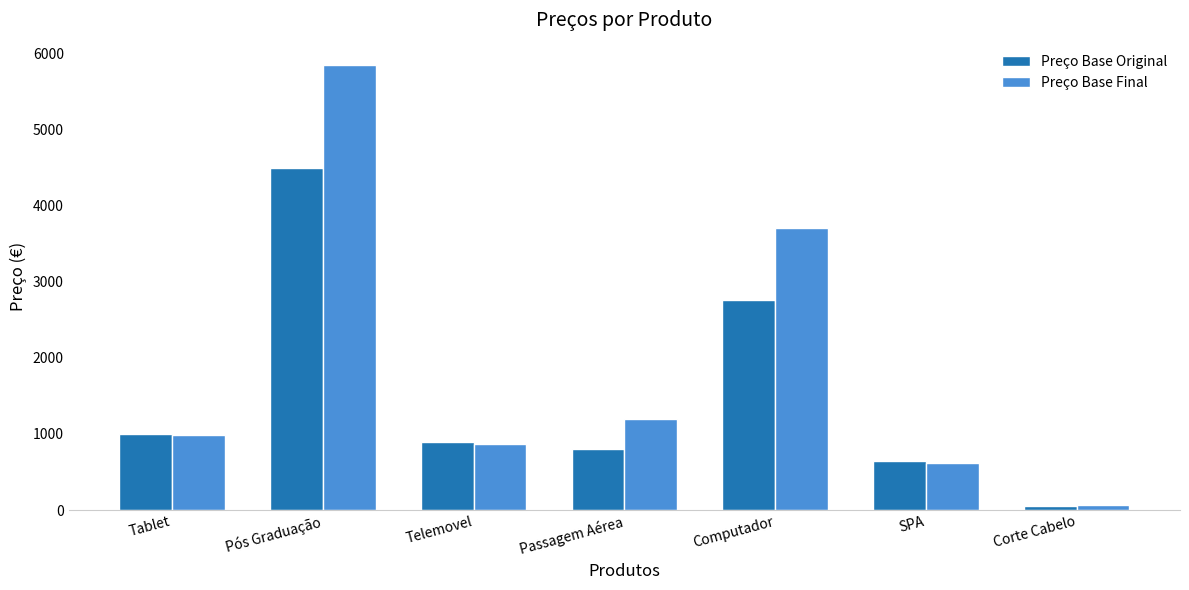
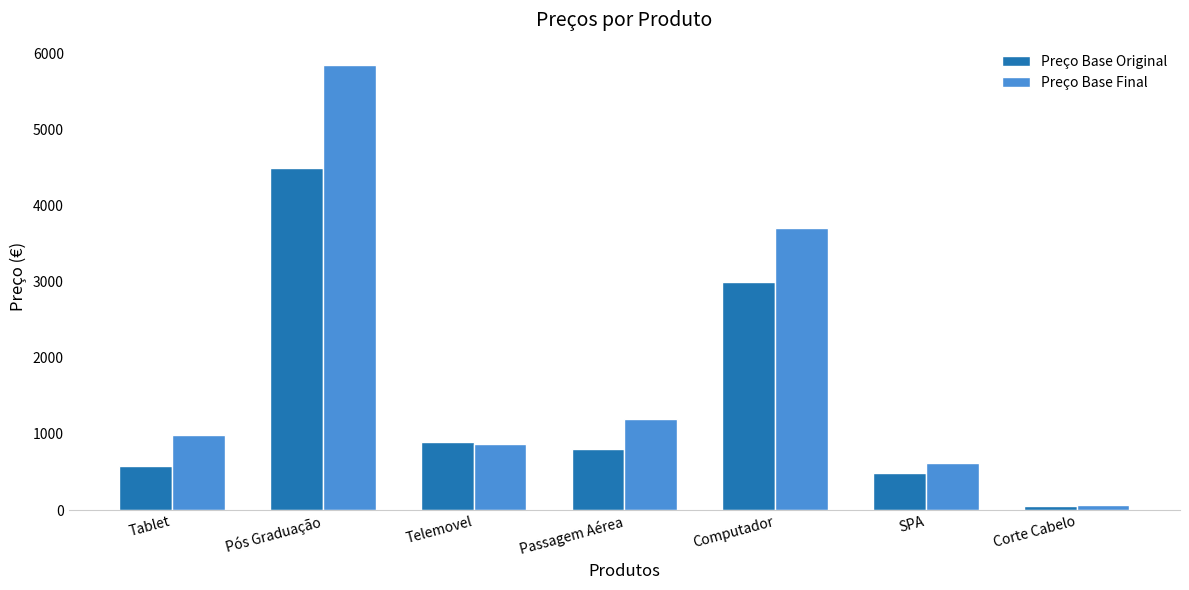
  {
    "Preço Base Original": {
-     "Tablet": 1000,
+     "Tablet": 600,
      "Pós Graduação": 4500,
      "Telemovel": 900,
      "Passagem Aérea": 800,
-     "Computador": 2800,
-     "SPA": 600,
+     "Computador": 3000,
+     "SPA": 500,
      "Corte Cabelo": 100
    },
    "Preço Base Final": {
      "Tablet": 1000,
      "Pós Graduação": 5900,
      "Telemovel": 900,
      "Passagem Aérea": 1200,
      "Computador": 3700,
      "SPA": 600,
      "Corte Cabelo": 100
    }
  }
